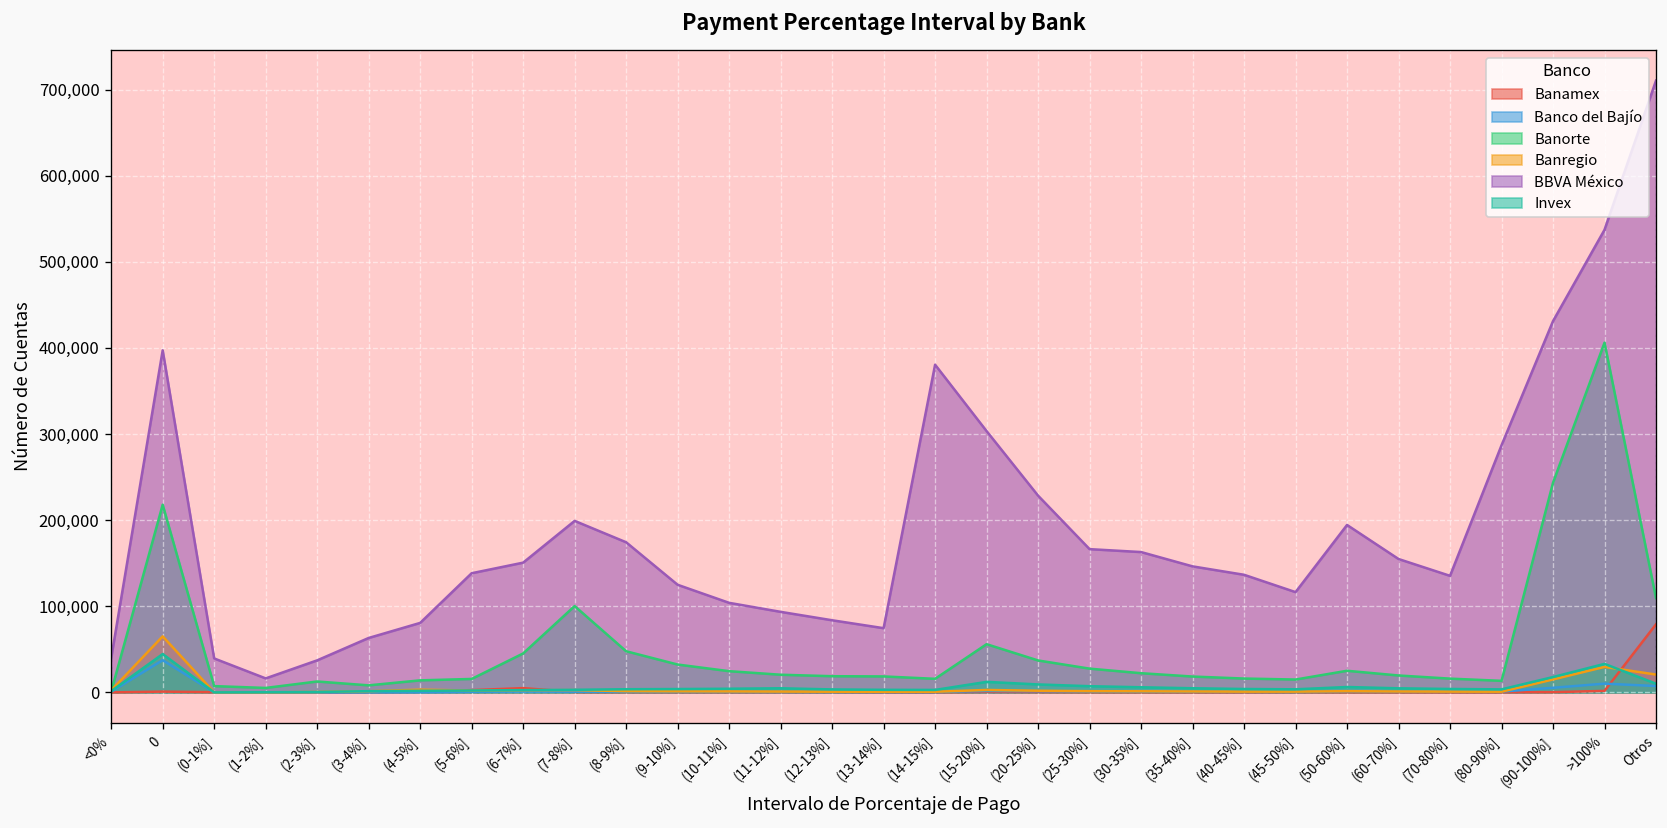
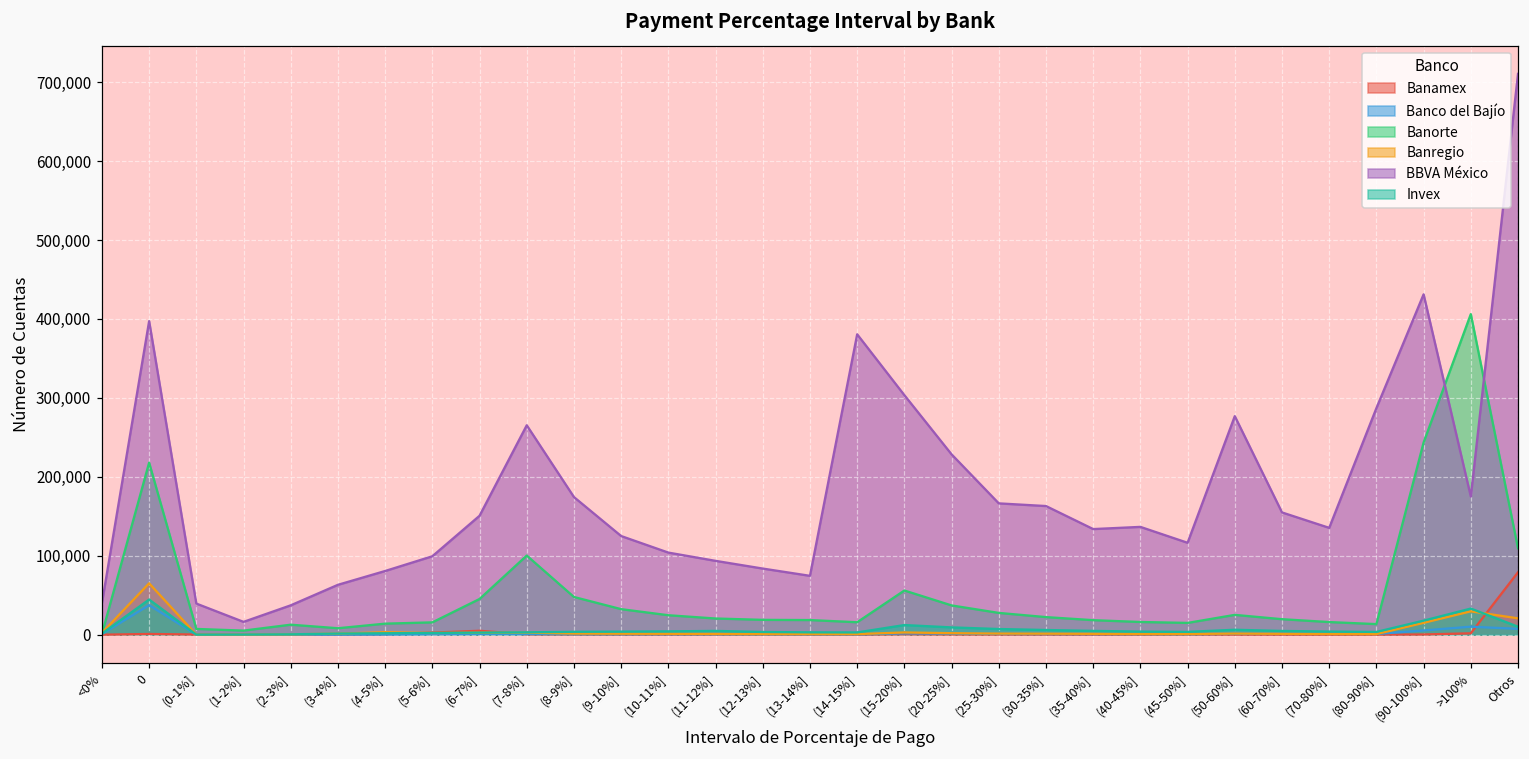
  {
    "Banamex": {
      "0": "0",
      "(90-100%]": "0",
      ">100%": "0",
      "Otros": "80,000"
    },
    "Banco del Bajío": {
      "0": "40,000",
      "(90-100%]": "10,000",
      ">100%": "10,000"
    },
    "Banregio": {
      "0": "70,000",
      ">100%": "30,000",
      "Otros": "20,000"
    },
    "BBVA México": {
      "<0%": "40,000",
      "0": "400,000",
      "(0-1%]": "40,000",
      "(1-2%]": "20,000",
      "(2-3%]": "40,000",
      "(3-4%]": "60,000",
      "(4-5%]": "80,000",
-     "(5-6%]": "140,000",
+     "(5-6%]": "100,000",
      "(6-7%]": "150,000",
-     "(7-8%]": "200,000",
+     "(7-8%]": "270,000",
      "(8-9%]": "170,000",
      "(9-10%]": "120,000",
      "(10-11%]": "100,000",
      "(11-12%]": "90,000",
      "(12-13%]": "80,000",
      "(13-14%]": "70,000",
      "(14-15%]": "380,000",
      "(15-20%]": "300,000",
      "(20-25%]": "230,000",
      "(25-30%]": "170,000",
      "(30-35%]": "160,000",
-     "(35-40%]": "150,000",
+     "(35-40%]": "130,000",
      "(40-45%]": "140,000",
      "(45-50%]": "120,000",
-     "(50-60%]": "190,000",
+     "(50-60%]": "280,000",
      "(60-70%]": "150,000",
      "(70-80%]": "140,000",
      "(80-90%]": "290,000",
      "(90-100%]": "430,000",
-     ">100%": "540,000",
+     ">100%": "180,000",
      "Otros": "710,000"
    }
  }
